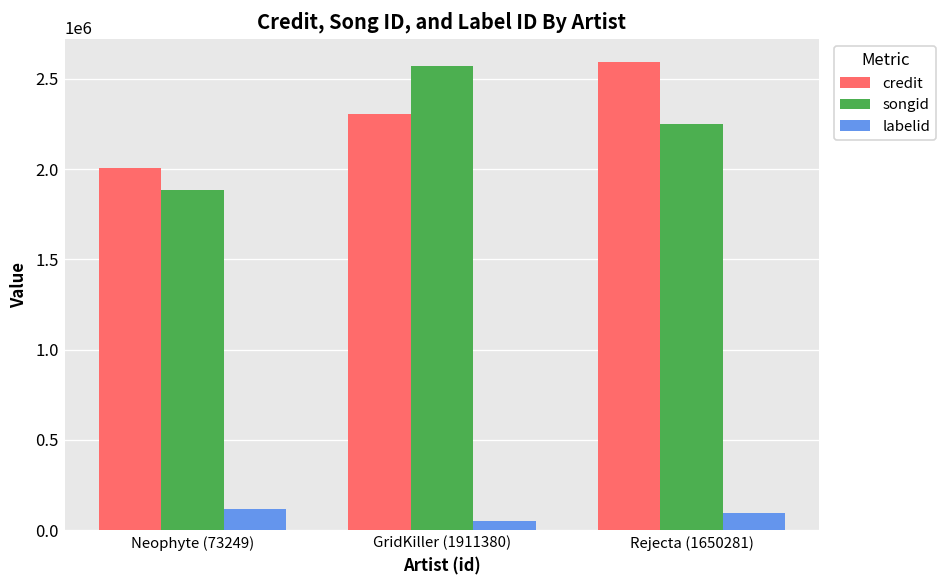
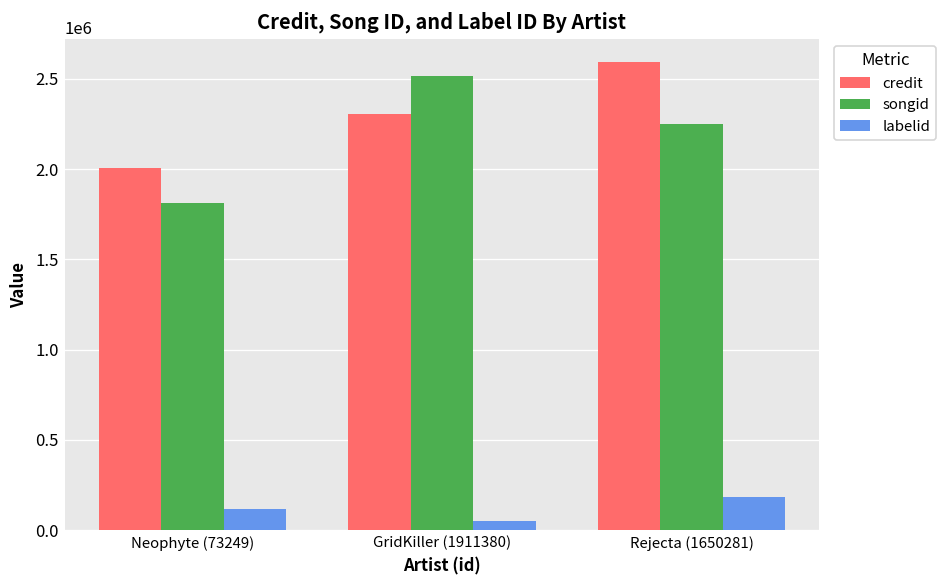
  {
    "credit": {
      "Neophyte (73249)": 2010000,
      "GridKiller (1911380)": 2310000,
      "Rejecta (1650281)": 2590000
    },
    "songid": {
-     "Neophyte (73249)": 1880000,
-     "GridKiller (1911380)": 2570000,
+     "Neophyte (73249)": 1810000,
+     "GridKiller (1911380)": 2520000,
      "Rejecta (1650281)": 2250000
    },
    "labelid": {
      "Neophyte (73249)": 120000,
      "GridKiller (1911380)": 50000,
-     "Rejecta (1650281)": 90000
+     "Rejecta (1650281)": 180000
    }
  }
